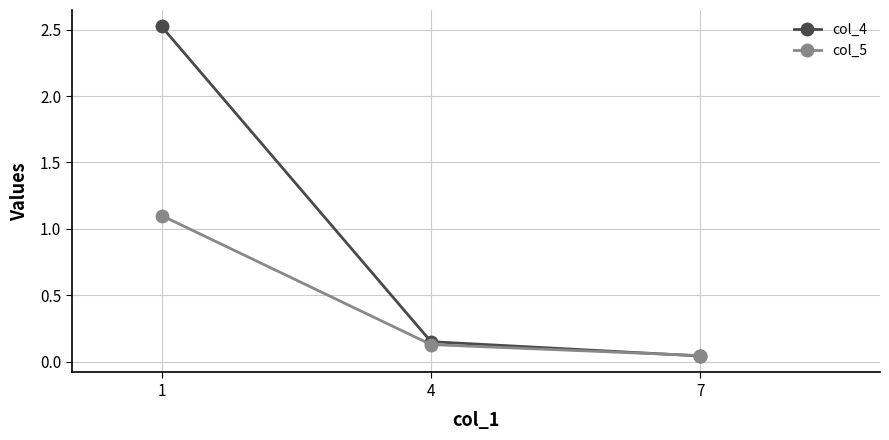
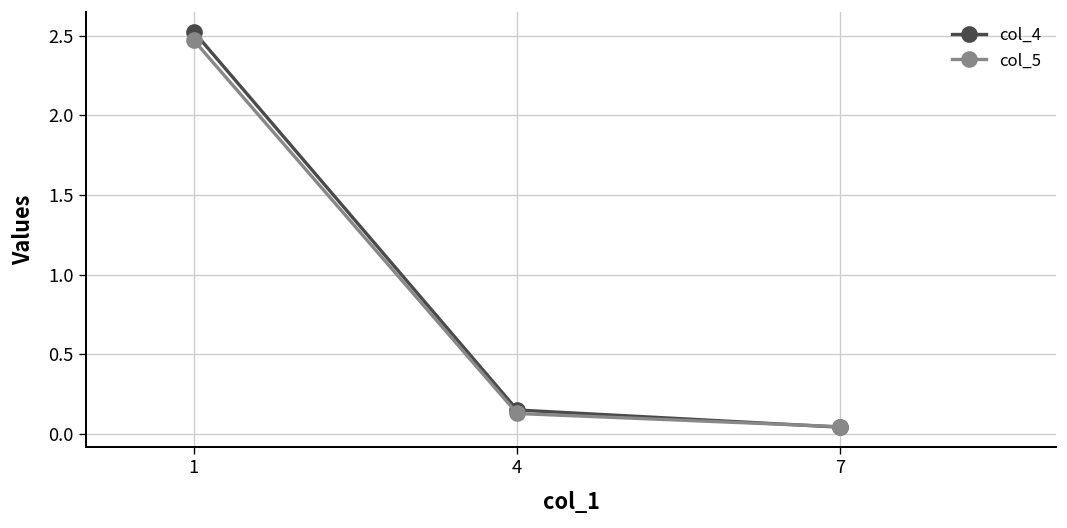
  {
    "col_4": {
      "1": 2.52,
      "4": 0.15
    },
    "col_5": {
-     "1": 1.10,
+     "1": 2.47,
      "4": 0.13
    }
  }
